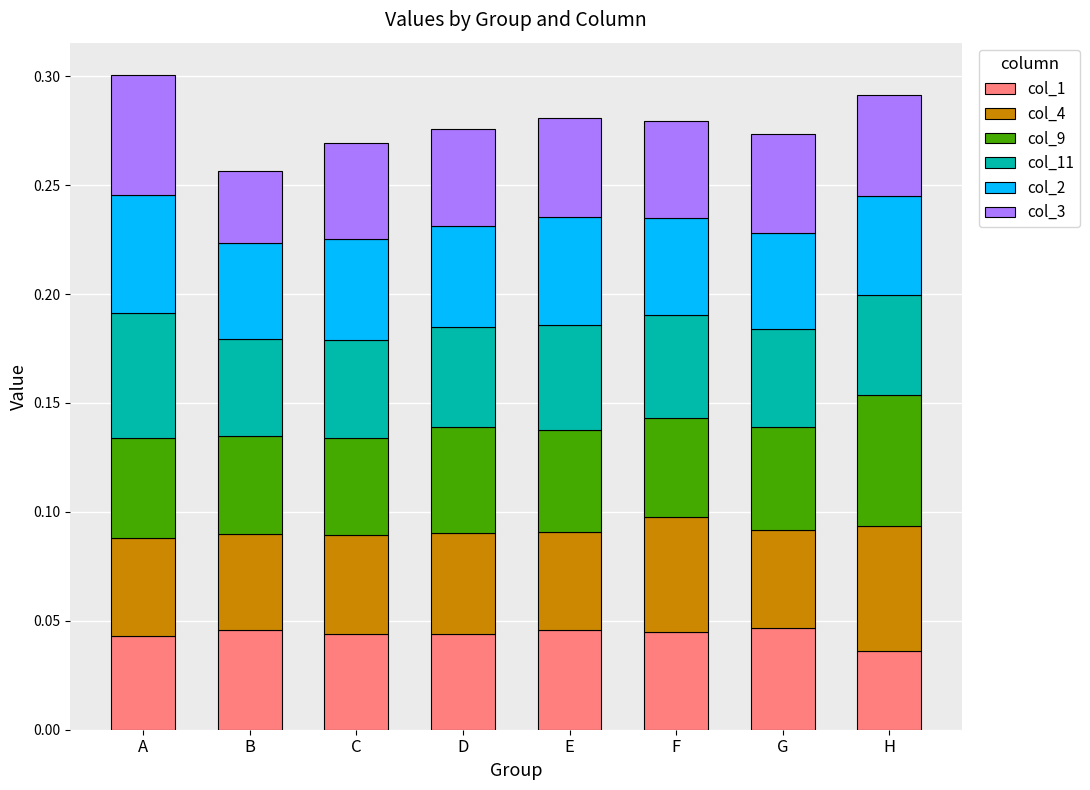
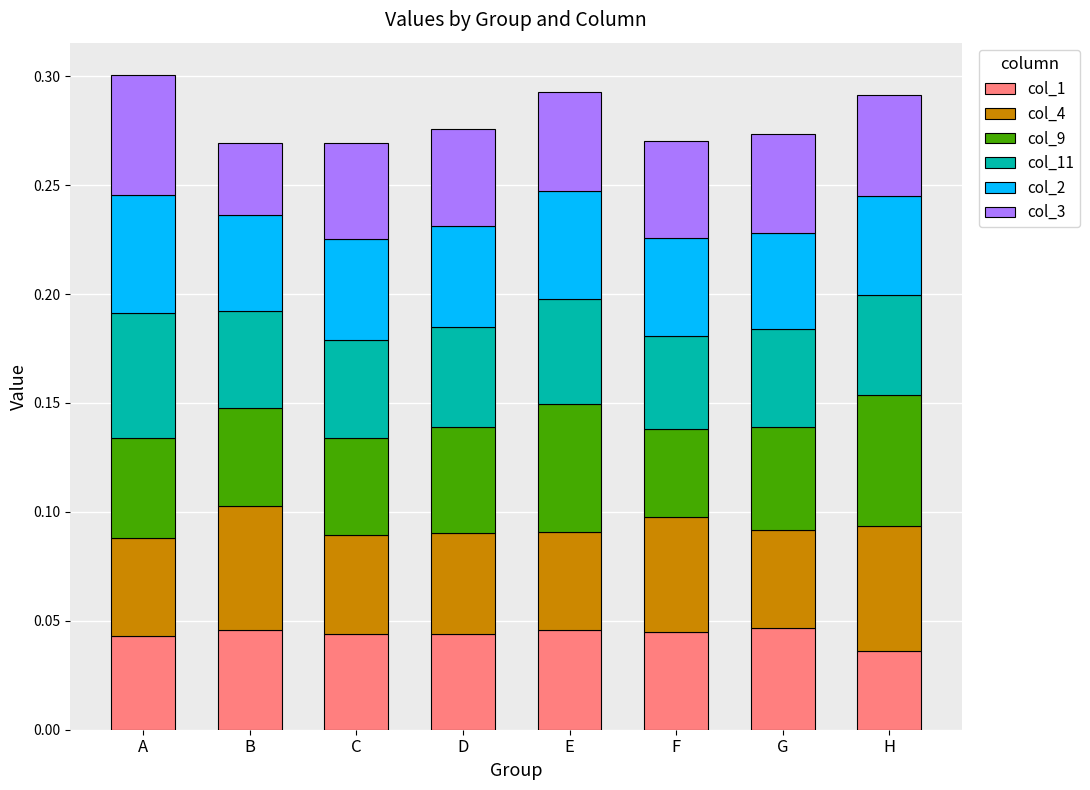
  {
    "col_1": {
      "A": 0.043,
      "B": 0.046,
      "C": 0.044,
      "D": 0.044,
      "E": 0.046,
      "F": 0.045,
      "G": 0.047,
      "H": 0.036
    },
    "col_4": {
      "A": 0.045,
-     "B": 0.044,
+     "B": 0.057,
      "C": 0.045,
      "D": 0.046,
      "E": 0.045,
      "F": 0.053,
      "G": 0.045,
      "H": 0.057
    },
    "col_9": {
      "A": 0.046,
      "B": 0.045,
      "C": 0.045,
      "D": 0.049,
-     "E": 0.047,
-     "F": 0.046,
+     "E": 0.058,
+     "F": 0.040,
      "G": 0.047,
      "H": 0.061
    },
    "col_11": {
      "A": 0.057,
      "B": 0.045,
      "C": 0.045,
      "D": 0.046,
      "E": 0.048,
-     "F": 0.047,
+     "F": 0.043,
      "G": 0.045,
      "H": 0.046
    },
    "col_2": {
      "A": 0.054,
      "B": 0.044,
      "C": 0.047,
      "D": 0.046,
      "E": 0.049,
      "F": 0.045,
      "G": 0.044,
      "H": 0.045
    },
    "col_3": {
      "A": 0.055,
      "B": 0.033,
      "C": 0.044,
      "D": 0.044,
      "E": 0.045,
      "F": 0.044,
      "G": 0.046,
      "H": 0.047
    }
  }
